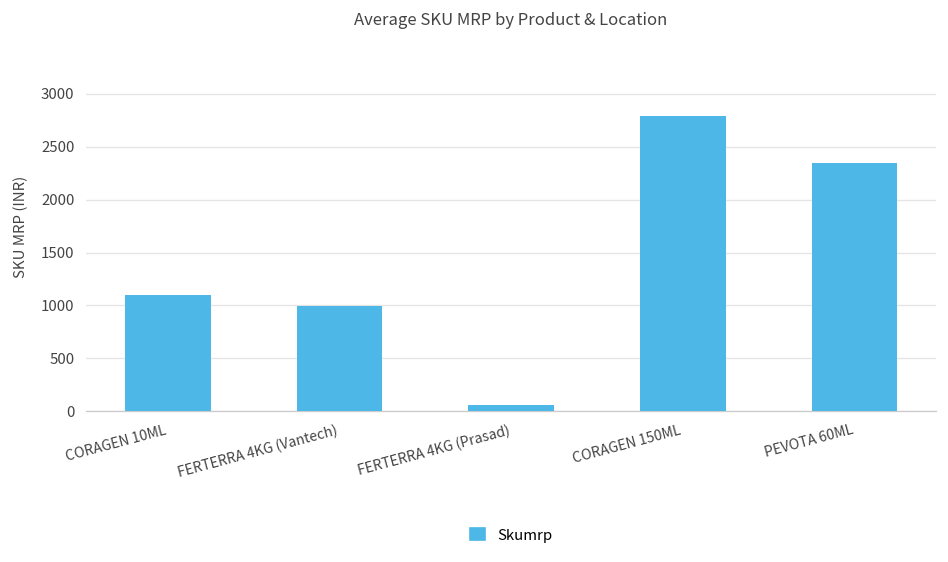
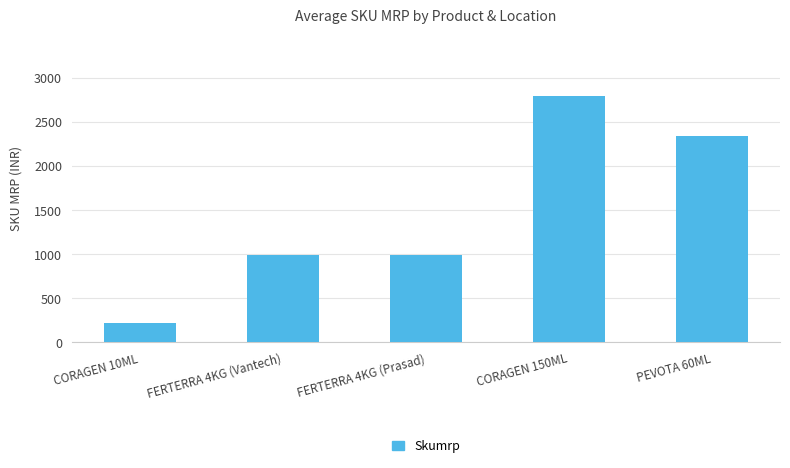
  {
-   "CORAGEN 10ML": 1100,
+   "CORAGEN 10ML": 200,
    "FERTERRA 4KG (Vantech)": 1000,
-   "FERTERRA 4KG (Prasad)": 100,
+   "FERTERRA 4KG (Prasad)": 1000,
    "CORAGEN 150ML": 2800,
    "PEVOTA 60ML": 2300
  }
